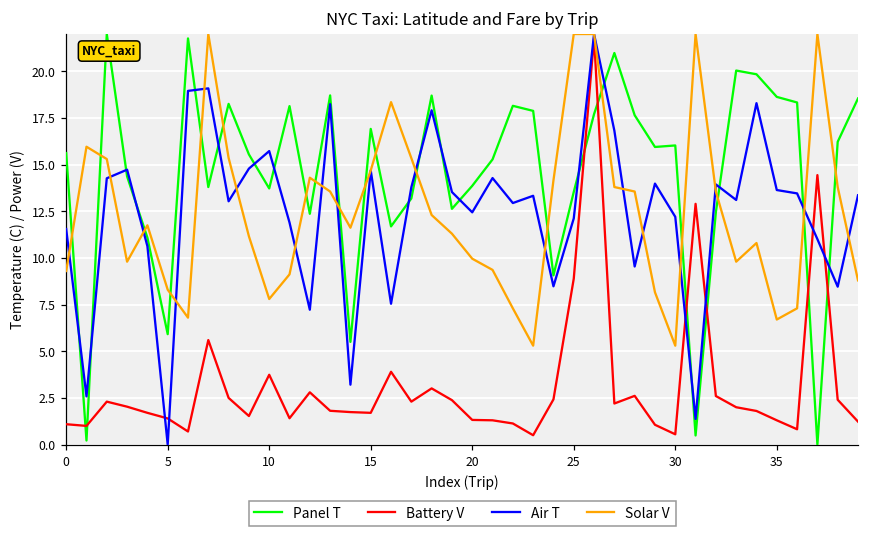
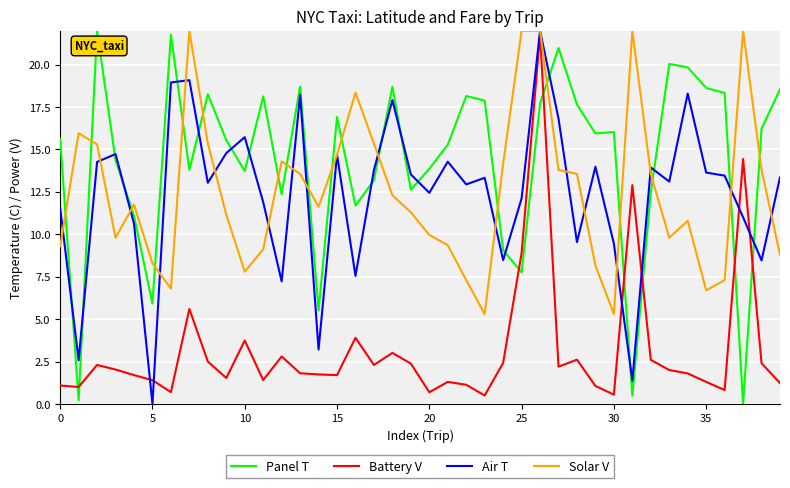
  {
    "Panel T": {
      "0": 15.6,
      "5": 5.9,
      "10": 13.7,
      "15": 16.9,
      "20": 13.9,
-     "25": 13.5,
+     "25": 7.8,
      "30": 16.0,
      "35": 18.6
    },
    "Battery V": {
      "0": 1.1,
      "5": 1.4,
      "10": 3.7,
      "15": 1.7,
-     "20": 1.3,
+     "20": 0.7,
      "25": 8.9,
      "30": 0.6,
      "35": 1.3
    },
    "Air T": {
      "0": 11.6,
      "5": 0.0,
      "10": 15.7,
      "20": 12.4,
      "25": 12.1,
-     "30": 12.2,
+     "30": 9.4,
      "35": 13.6
    },
    "Solar V": {
      "0": 9.3,
      "5": 8.3,
      "10": 7.8,
      "20": 10.0,
      "25": 22.0,
      "30": 5.3,
      "35": 6.7
    }
  }
